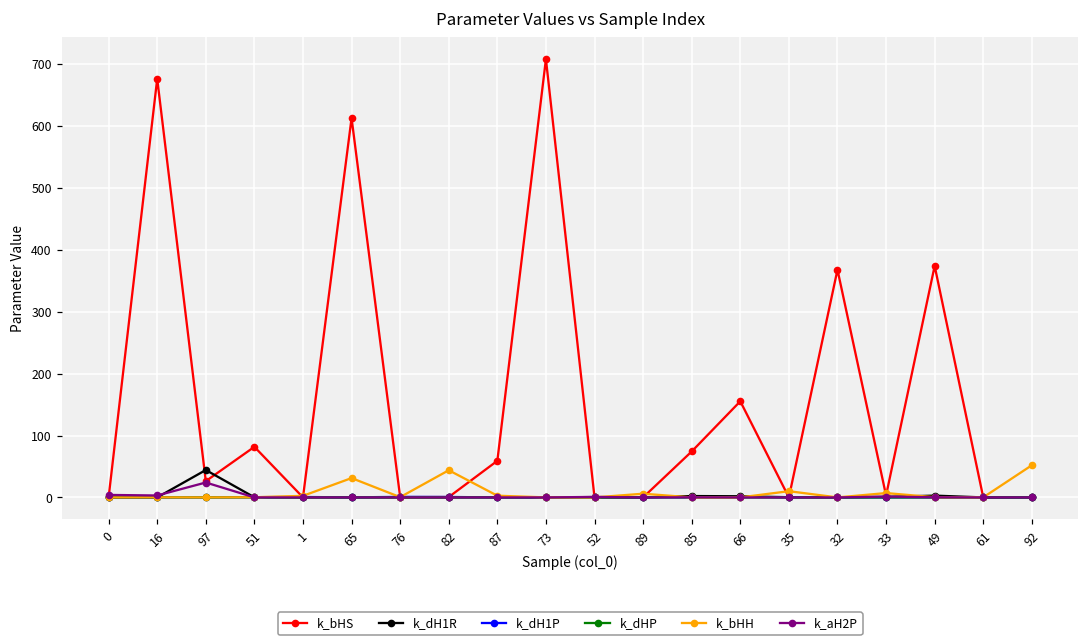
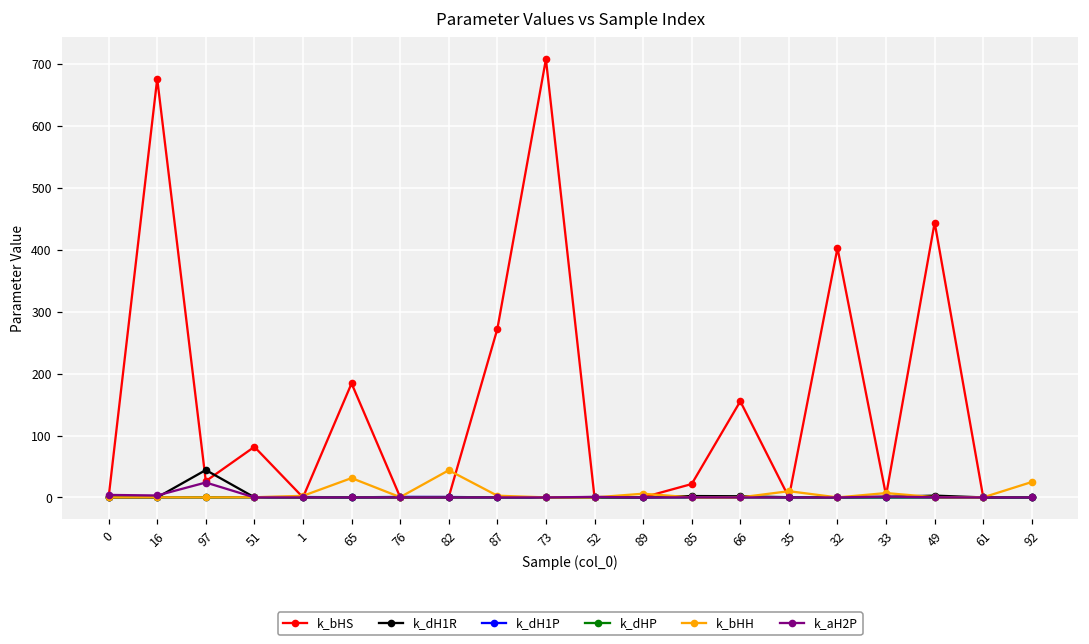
  {
    "k_bHS": {
      "16": 680,
      "51": 80,
-     "65": 610,
-     "87": 60,
+     "65": 180,
+     "87": 270,
      "73": 710,
-     "85": 70,
+     "85": 20,
      "66": 160,
-     "32": 370,
-     "49": 370
+     "32": 400,
+     "49": 440
    },
    "k_dH1R": {
      "97": 40
    },
    "k_bHH": {
      "65": 30,
      "82": 40,
      "89": 10,
      "35": 10,
-     "92": 50
+     "92": 20
    }
  }
